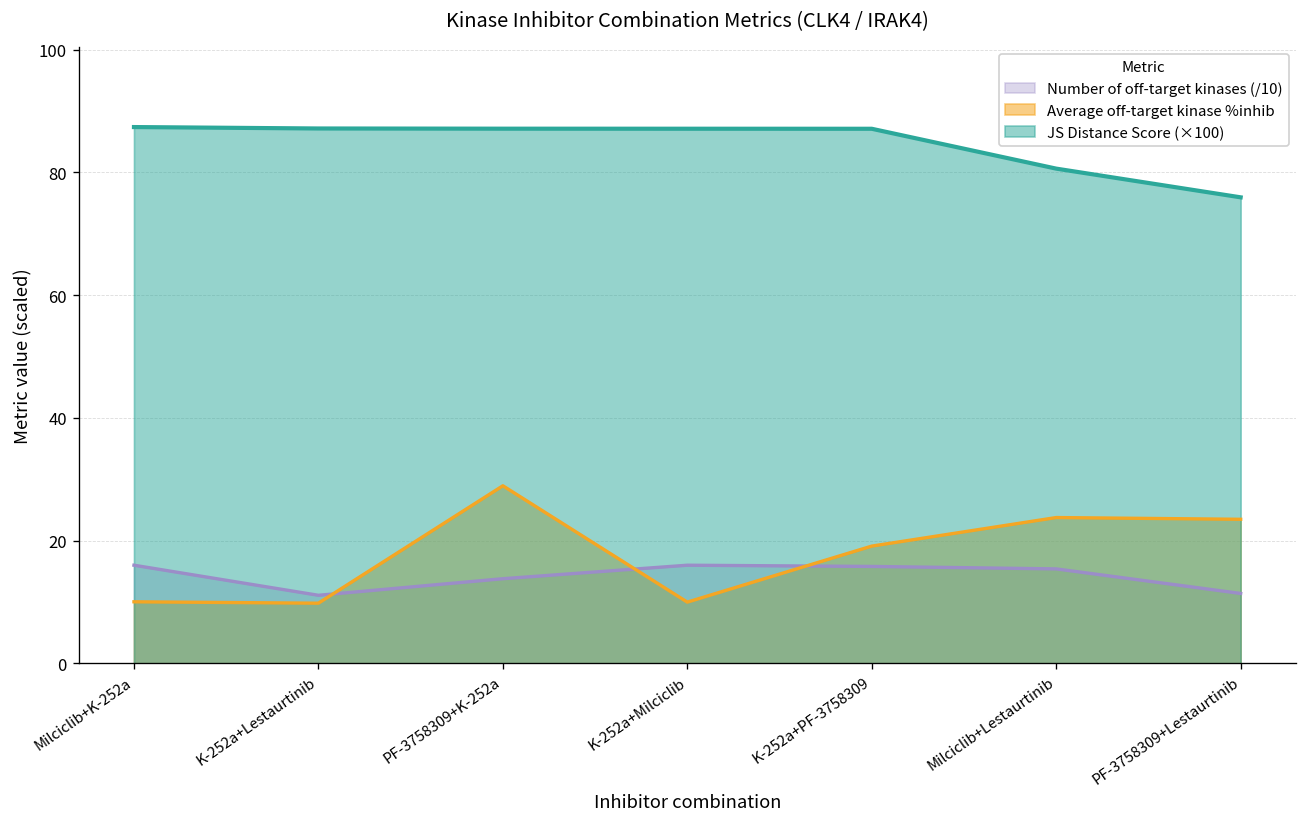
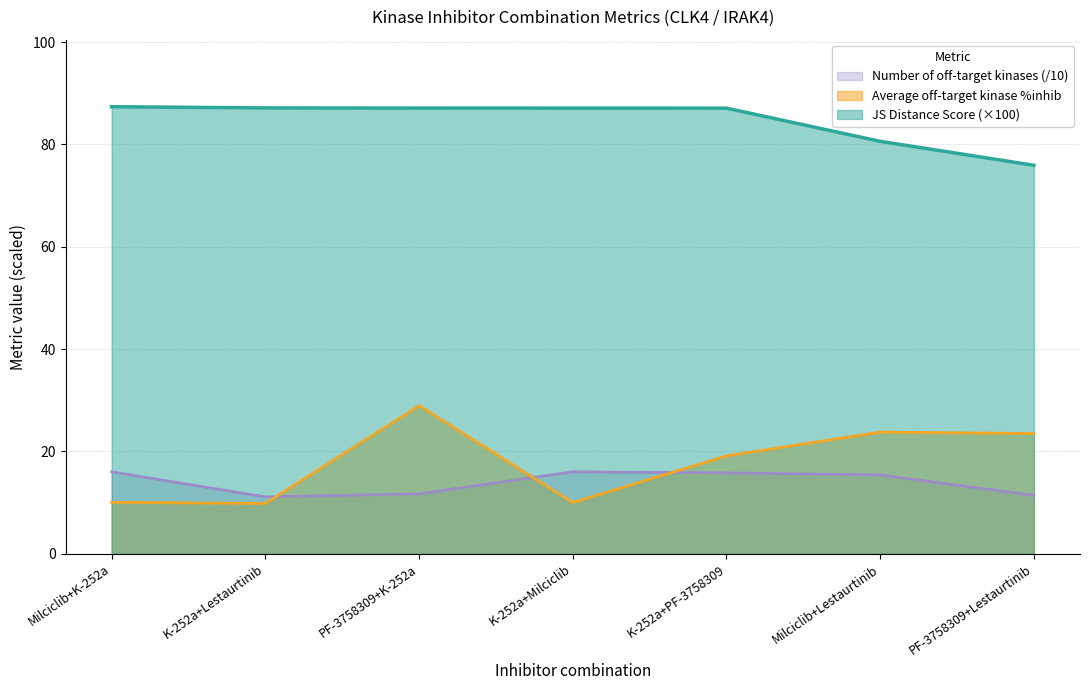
  {
    "Number of off-target kinases (/10)": {
      "Milciclib+K-252a": 16,
      "K-252a+Lestaurtinib": 11,
-     "PF-3758309+K-252a": 14,
+     "PF-3758309+K-252a": 12,
      "K-252a+Milciclib": 16,
      "K-252a+PF-3758309": 16,
      "Milciclib+Lestaurtinib": 15,
      "PF-3758309+Lestaurtinib": 11
    },
    "Average off-target kinase %inhib": {
      "Milciclib+K-252a": 10,
      "K-252a+Lestaurtinib": 10,
      "PF-3758309+K-252a": 29,
      "K-252a+Milciclib": 10,
      "K-252a+PF-3758309": 19,
      "Milciclib+Lestaurtinib": 24,
      "PF-3758309+Lestaurtinib": 23
    },
    "JS Distance Score (×100)": {
      "Milciclib+K-252a": 87,
      "K-252a+Lestaurtinib": 87,
      "PF-3758309+K-252a": 87,
      "K-252a+Milciclib": 87,
      "K-252a+PF-3758309": 87,
      "Milciclib+Lestaurtinib": 81,
      "PF-3758309+Lestaurtinib": 76
    }
  }
